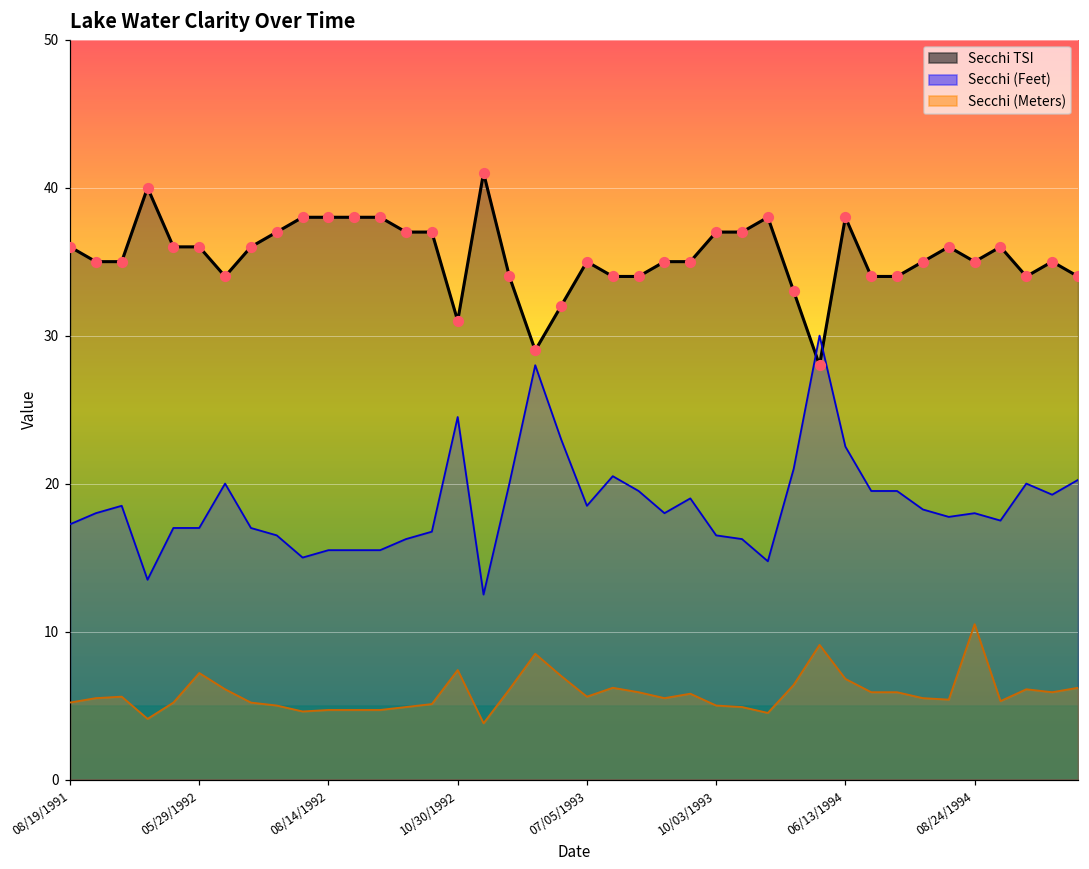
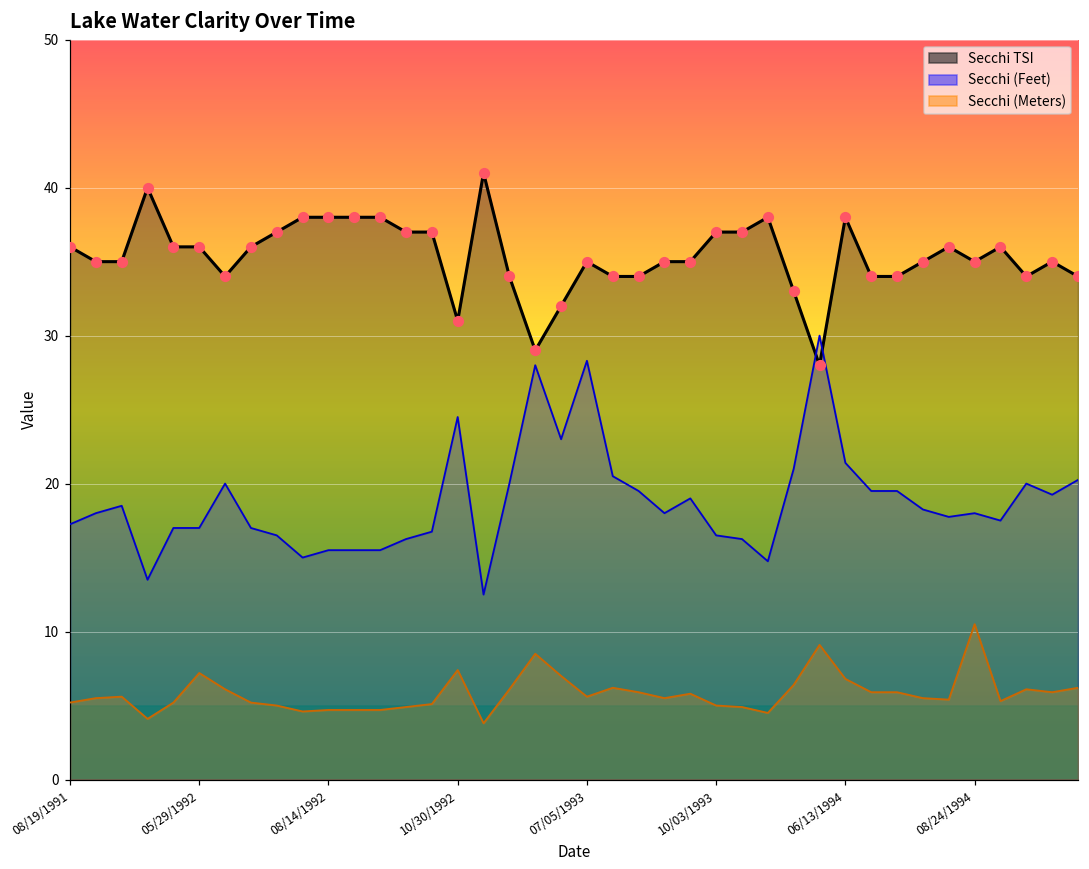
  {
    "Secchi TSI": {
      "08/19/1991": 36.0,
      "05/29/1992": 36.0,
      "08/14/1992": 38.0,
      "10/30/1992": 31.0,
      "07/05/1993": 35.0,
      "10/03/1993": 37.0,
      "06/13/1994": 38.0,
      "08/24/1994": 35.0
    },
    "Secchi (Feet)": {
      "08/19/1991": 17.3,
      "05/29/1992": 17.0,
      "08/14/1992": 15.5,
      "10/30/1992": 24.5,
-     "07/05/1993": 18.5,
+     "07/05/1993": 28.3,
      "10/03/1993": 16.5,
-     "06/13/1994": 22.5,
+     "06/13/1994": 21.4,
      "08/24/1994": 18.0
    },
    "Secchi (Meters)": {
      "08/19/1991": 5.2,
      "05/29/1992": 7.2,
      "10/30/1992": 7.4,
      "07/05/1993": 5.6,
      "06/13/1994": 6.8,
      "08/24/1994": 10.5
    }
  }
